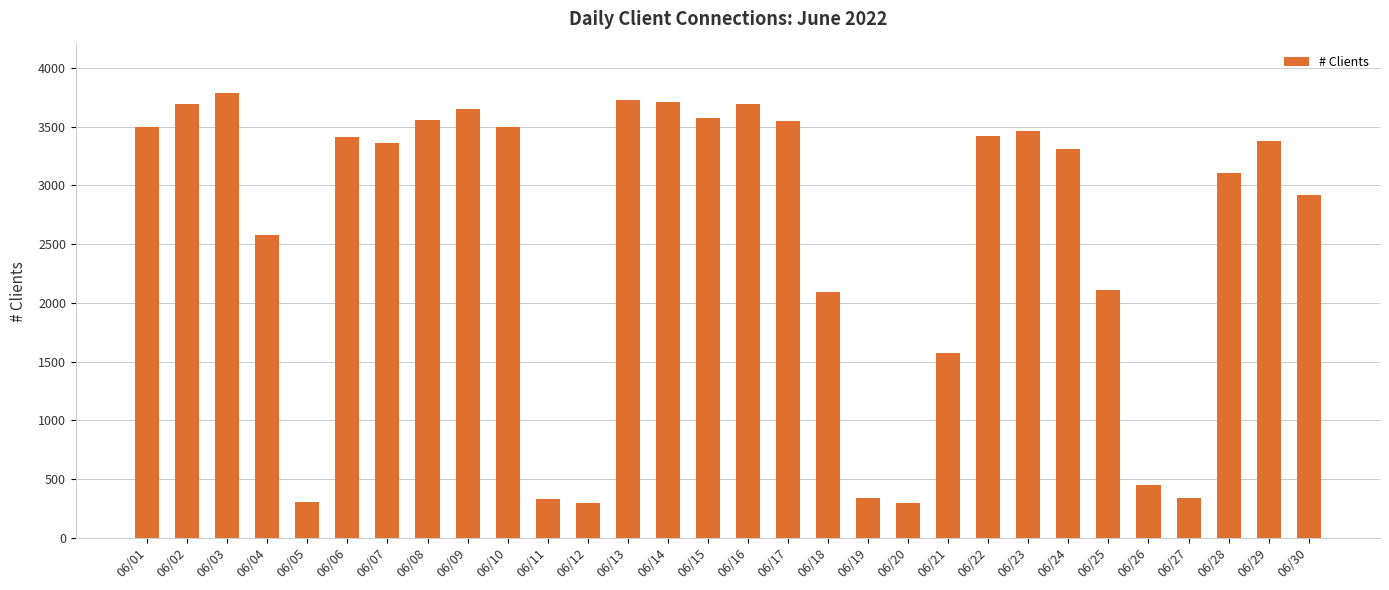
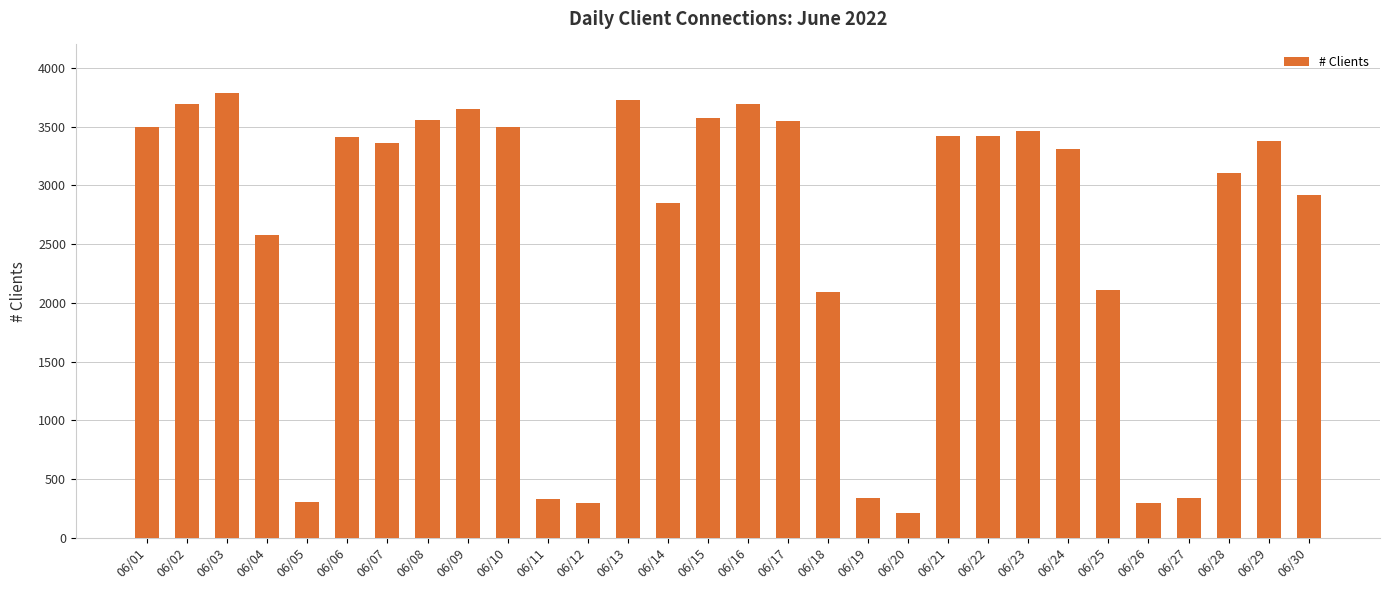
  {
    "06/01": 3490,
    "06/02": 3700,
    "06/03": 3780,
    "06/04": 2580,
    "06/05": 310,
    "06/06": 3410,
    "06/07": 3370,
    "06/08": 3560,
    "06/09": 3650,
    "06/10": 3500,
    "06/11": 330,
    "06/12": 300,
    "06/13": 3730,
-   "06/14": 3710,
+   "06/14": 2850,
    "06/15": 3580,
    "06/16": 3690,
    "06/17": 3550,
    "06/18": 2090,
    "06/19": 340,
-   "06/20": 300,
-   "06/21": 1580,
+   "06/20": 210,
+   "06/21": 3420,
    "06/22": 3420,
    "06/23": 3460,
    "06/24": 3310,
    "06/25": 2110,
-   "06/26": 450,
+   "06/26": 300,
    "06/27": 340,
    "06/28": 3100,
    "06/29": 3380,
    "06/30": 2920
  }
